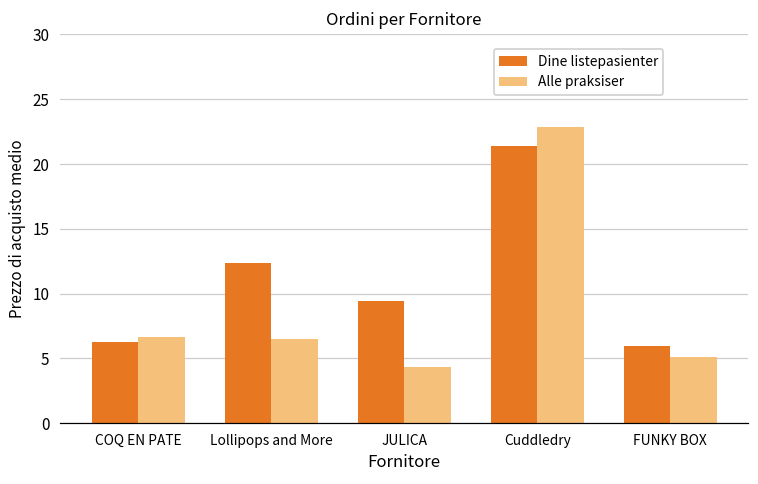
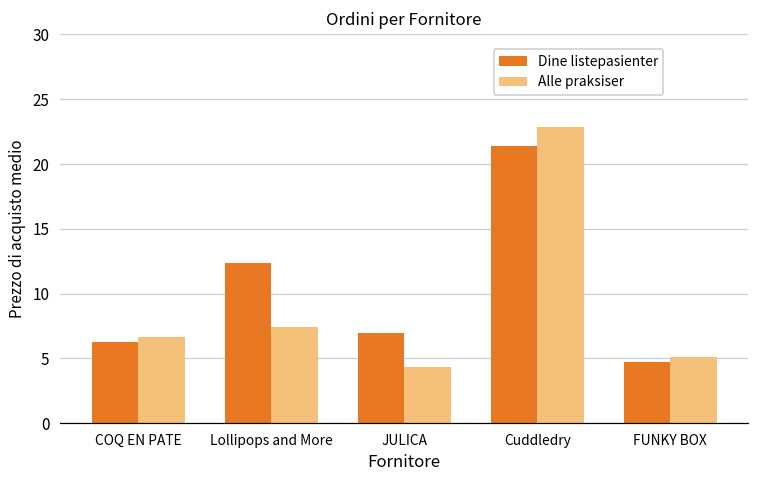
  {
    "Dine listepasienter": {
      "COQ EN PATE": 6.3,
      "Lollipops and More": 12.4,
-     "JULICA": 9.5,
+     "JULICA": 7.0,
      "Cuddledry": 21.4,
-     "FUNKY BOX": 6.0
+     "FUNKY BOX": 4.8
    },
    "Alle praksiser": {
      "COQ EN PATE": 6.7,
-     "Lollipops and More": 6.5,
+     "Lollipops and More": 7.4,
      "JULICA": 4.3,
      "Cuddledry": 22.8,
      "FUNKY BOX": 5.1
    }
  }
